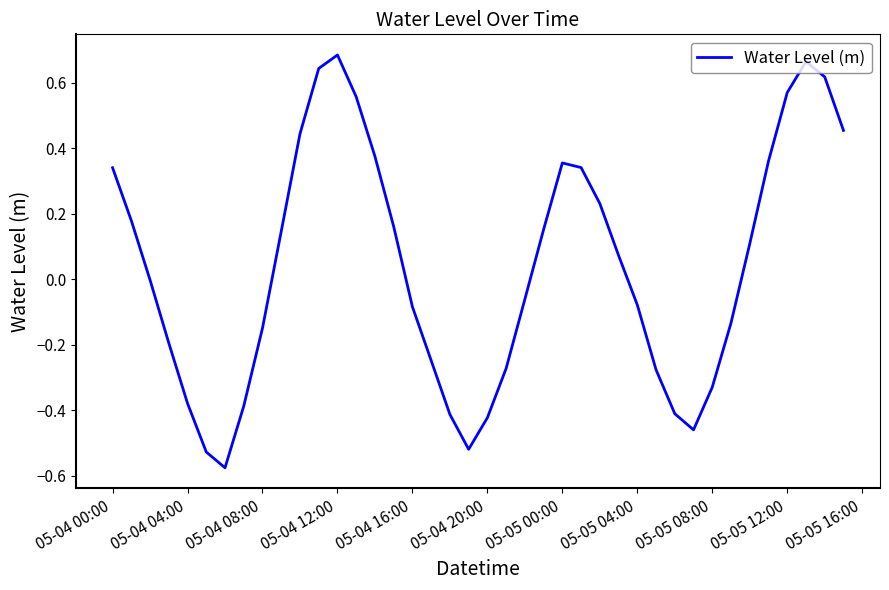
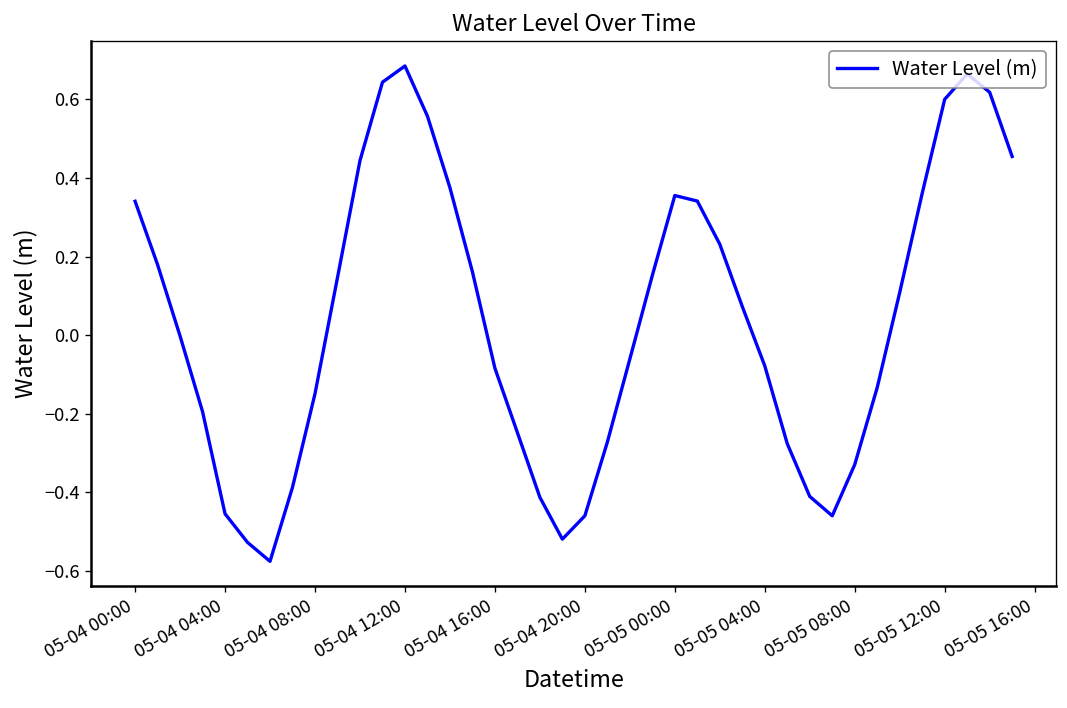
  {
    "05-04 00:00": 0.34,
-   "05-04 04:00": -0.38,
+   "05-04 04:00": -0.45,
    "05-04 08:00": -0.15,
    "05-04 12:00": 0.69,
    "05-04 16:00": -0.08,
-   "05-04 20:00": -0.42,
+   "05-04 20:00": -0.46,
    "05-05 00:00": 0.36,
    "05-05 04:00": -0.08,
    "05-05 08:00": -0.33,
-   "05-05 12:00": 0.57
+   "05-05 12:00": 0.60
  }
